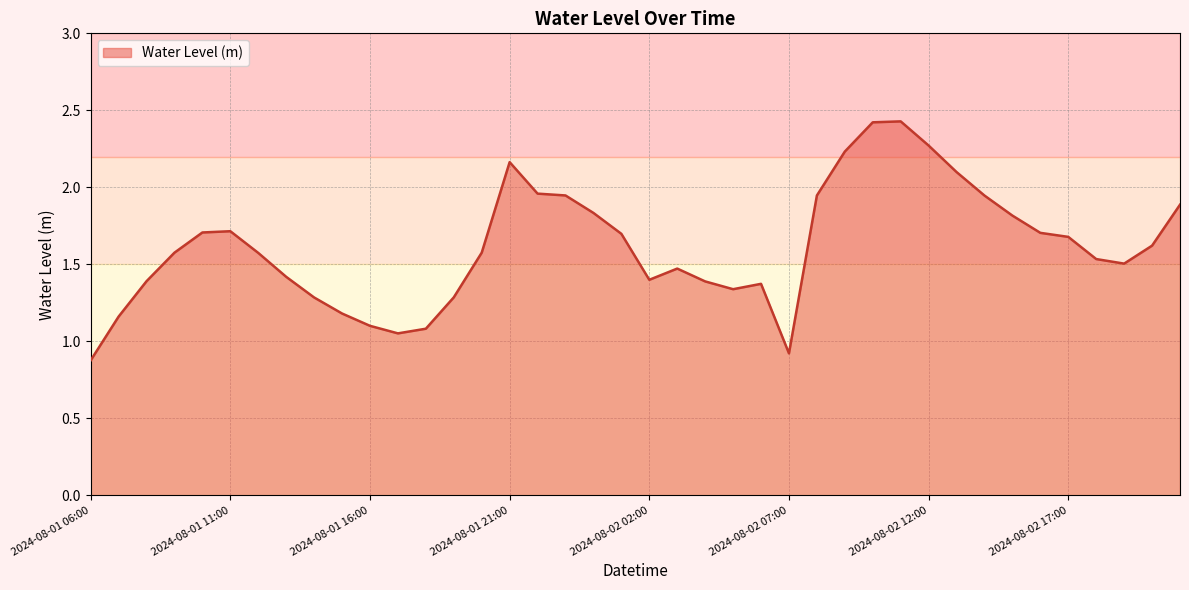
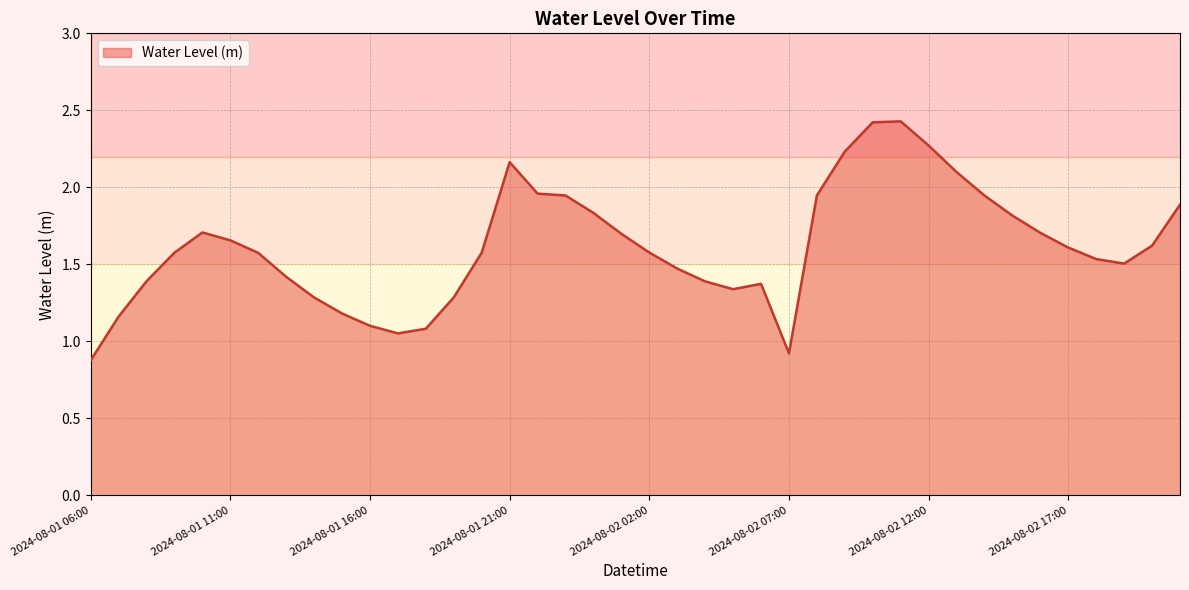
  {
    "2024-08-01 06:00": 0.88,
-   "2024-08-01 11:00": 1.72,
+   "2024-08-01 11:00": 1.66,
    "2024-08-01 16:00": 1.10,
    "2024-08-01 21:00": 2.16,
-   "2024-08-02 02:00": 1.40,
+   "2024-08-02 02:00": 1.58,
    "2024-08-02 07:00": 0.92,
    "2024-08-02 12:00": 2.27,
-   "2024-08-02 17:00": 1.68
+   "2024-08-02 17:00": 1.61
  }
